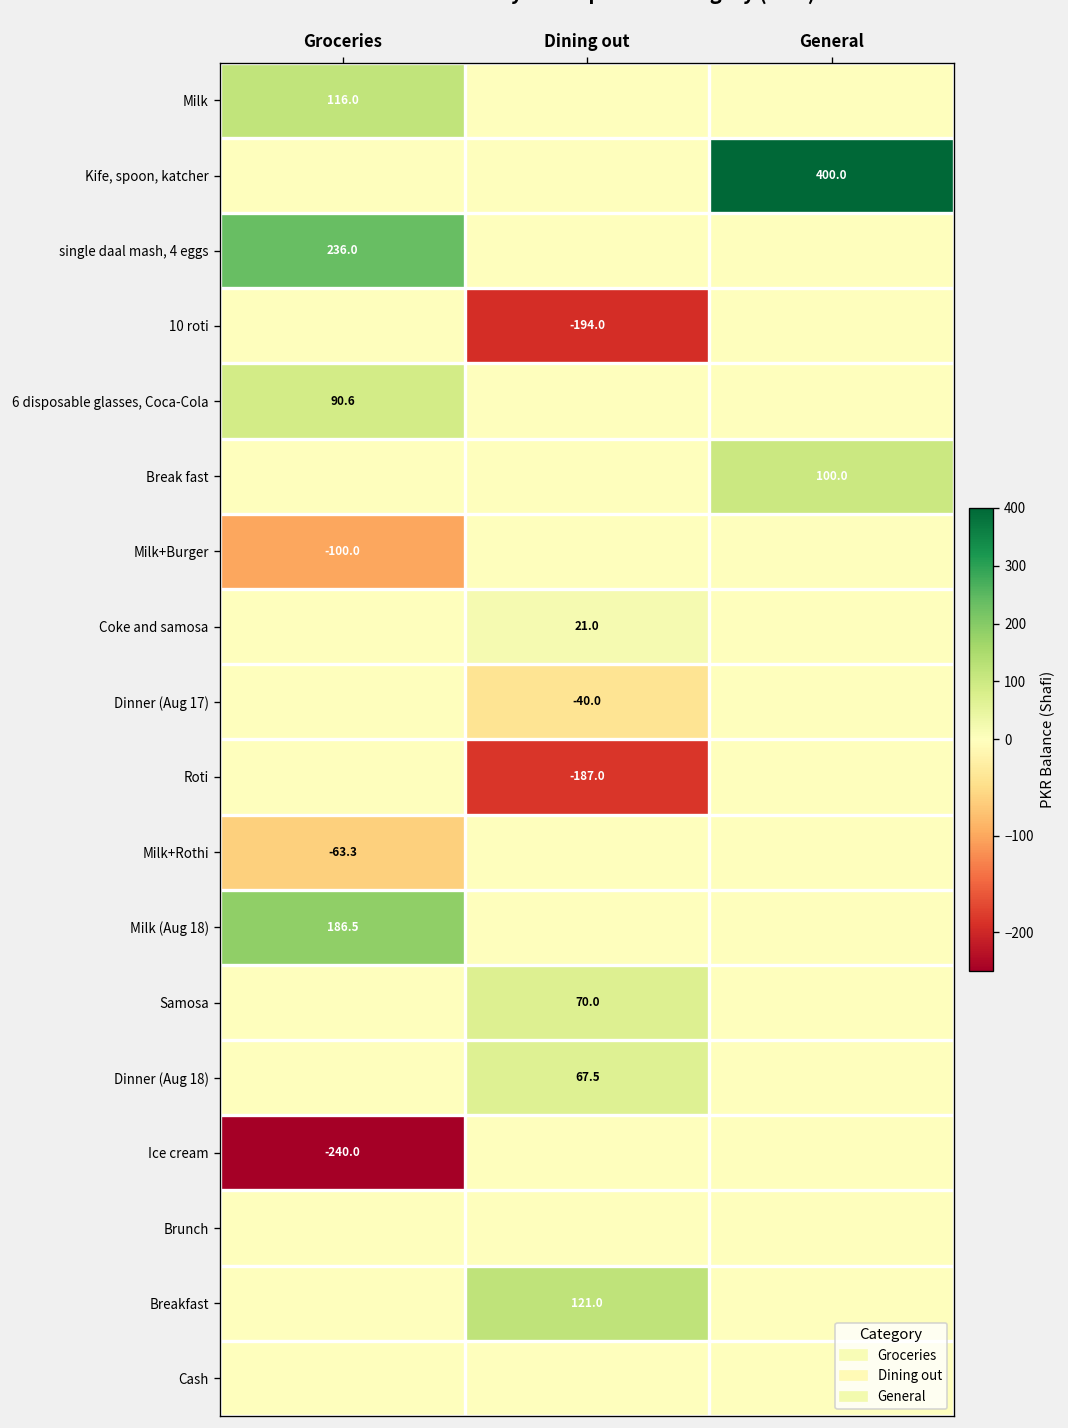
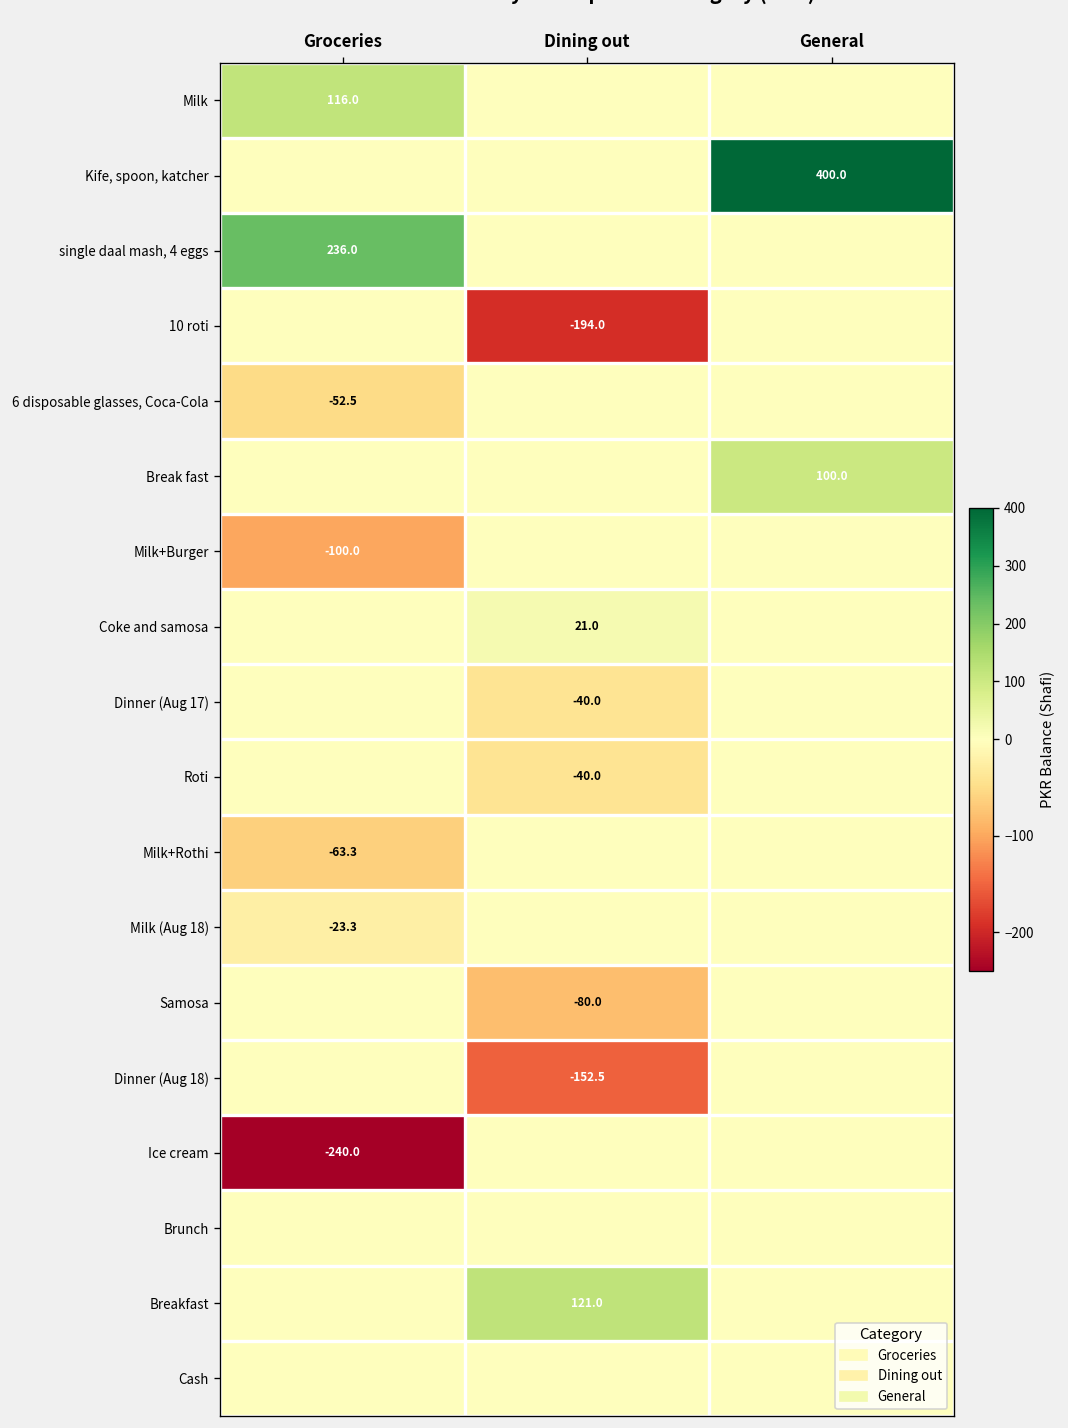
  {
    "Milk": {
      "Groceries": 116.0
    },
    "Kife, spoon, katcher": {
      "General": 400.0
    },
    "single daal mash, 4 eggs": {
      "Groceries": 236.0
    },
    "10 roti": {
      "Dining out": -194.0
    },
    "6 disposable glasses, Coca-Cola": {
-     "Groceries": 90.6
+     "Groceries": -52.5
    },
    "Break fast": {
      "General": 100.0
    },
    "Milk+Burger": {
      "Groceries": -100.0
    },
    "Coke and samosa": {
      "Dining out": 21.0
    },
    "Dinner (Aug 17)": {
      "Dining out": -40.0
    },
    "Roti": {
-     "Dining out": -187.0
+     "Dining out": -40.0
    },
    "Milk+Rothi": {
      "Groceries": -63.3
    },
    "Milk (Aug 18)": {
-     "Groceries": 186.5
+     "Groceries": -23.3
    },
    "Samosa": {
-     "Dining out": 70.0
+     "Dining out": -80.0
    },
    "Dinner (Aug 18)": {
-     "Dining out": 67.5
+     "Dining out": -152.5
    },
    "Ice cream": {
      "Groceries": -240.0
    },
    "Breakfast": {
      "Dining out": 121.0
    }
  }
